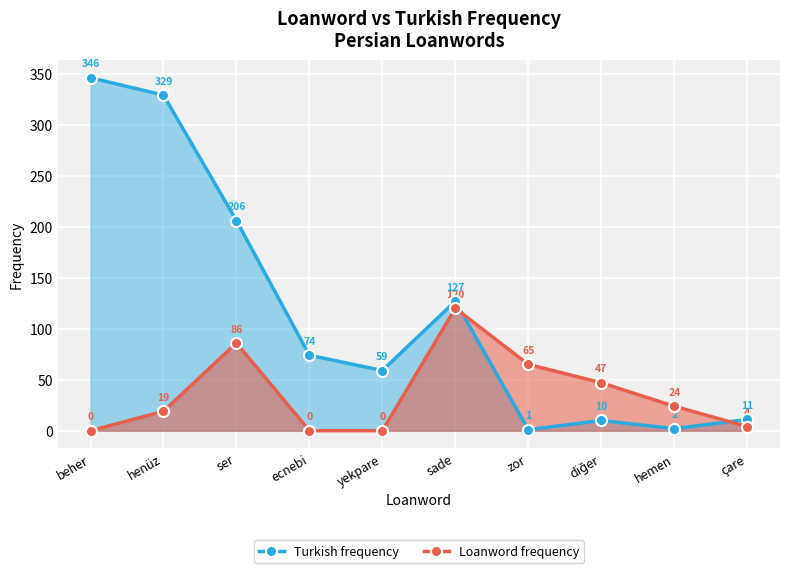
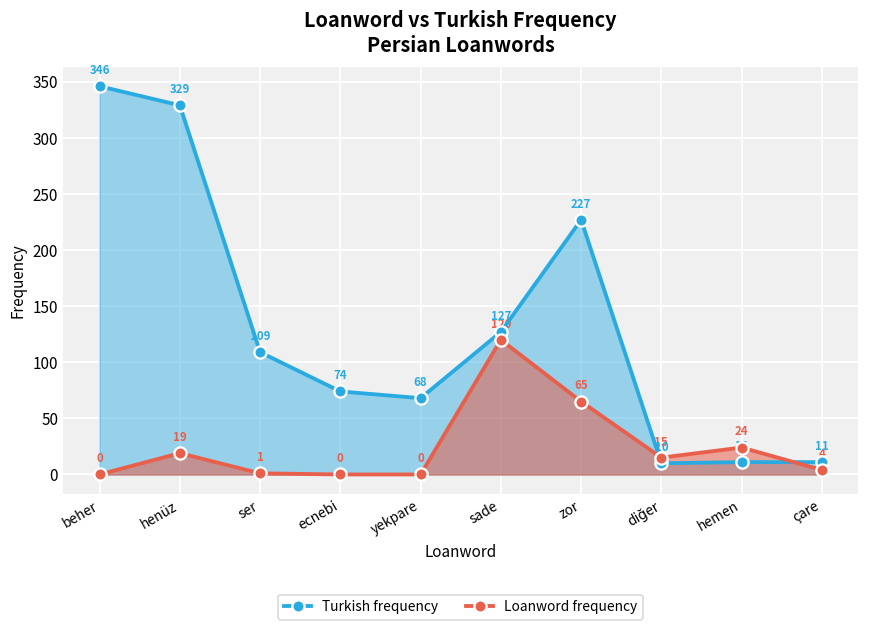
  {
    "Turkish frequency": {
      "beher": 346,
      "henüz": 329,
-     "ser": 206,
+     "ser": 109,
      "ecnebi": 74,
-     "yekpare": 59,
-     "zor": 1,
+     "yekpare": 68,
+     "zor": 227,
      "diğer": 10,
-     "hemen": 2,
+     "hemen": 11,
      "çare": 11
    },
    "Loanword frequency": {
      "beher": 0,
      "henüz": 19,
-     "ser": 86,
+     "ser": 1,
      "ecnebi": 0,
      "yekpare": 0,
      "zor": 65,
-     "diğer": 47,
+     "diğer": 15,
      "hemen": 24
    }
  }
